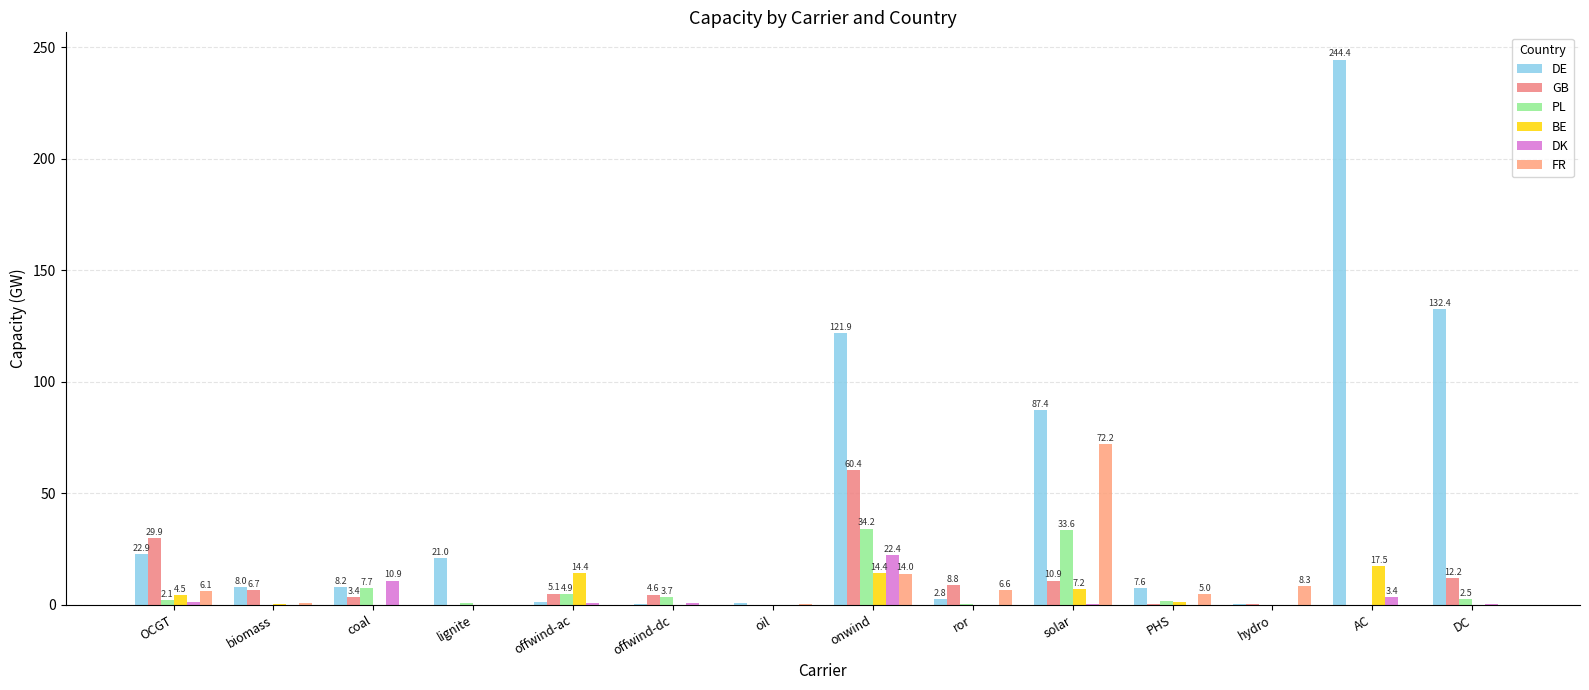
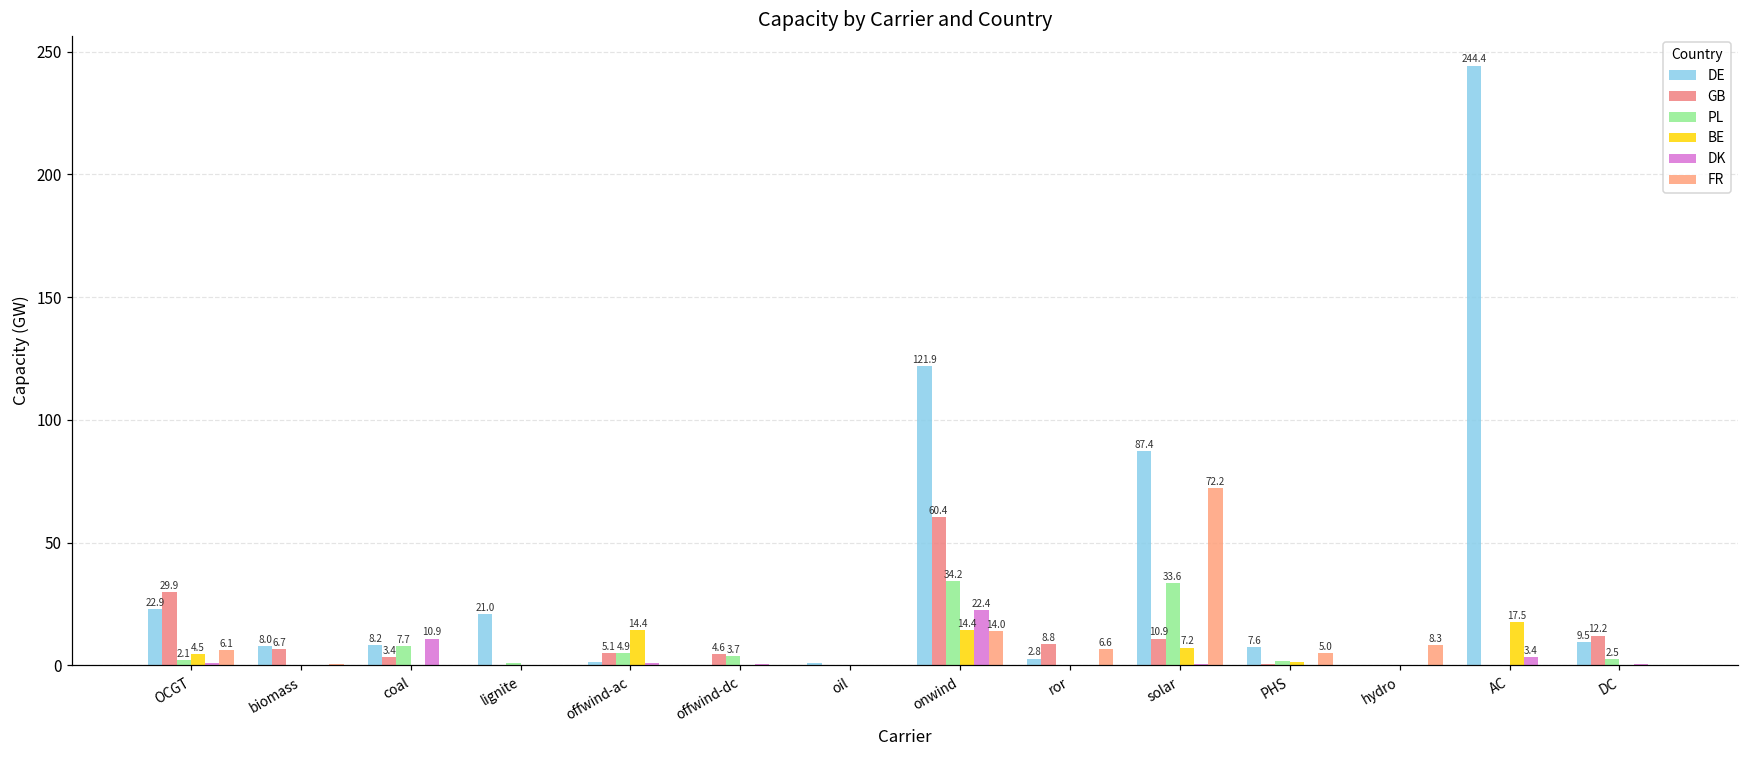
  {
    "DE": {
      "OCGT": 22.9,
      "biomass": 8.0,
      "coal": 8.2,
      "lignite": 21.0,
      "onwind": 121.9,
      "ror": 2.8,
      "solar": 87.4,
      "PHS": 7.6,
      "AC": 244.4,
-     "DC": 132.4
+     "DC": 9.5
    },
    "PL": {
      "OCGT": 2.1,
      "coal": 7.7,
      "offwind-ac": 4.9,
      "offwind-dc": 3.7,
      "onwind": 34.2,
      "solar": 33.6,
      "DC": 2.5
    },
    "BE": {
      "OCGT": 4.5,
      "offwind-ac": 14.4,
      "onwind": 14.4,
      "solar": 7.2,
      "AC": 17.5
    },
    "DK": {
      "coal": 10.9,
      "onwind": 22.4,
      "AC": 3.4
    }
  }
